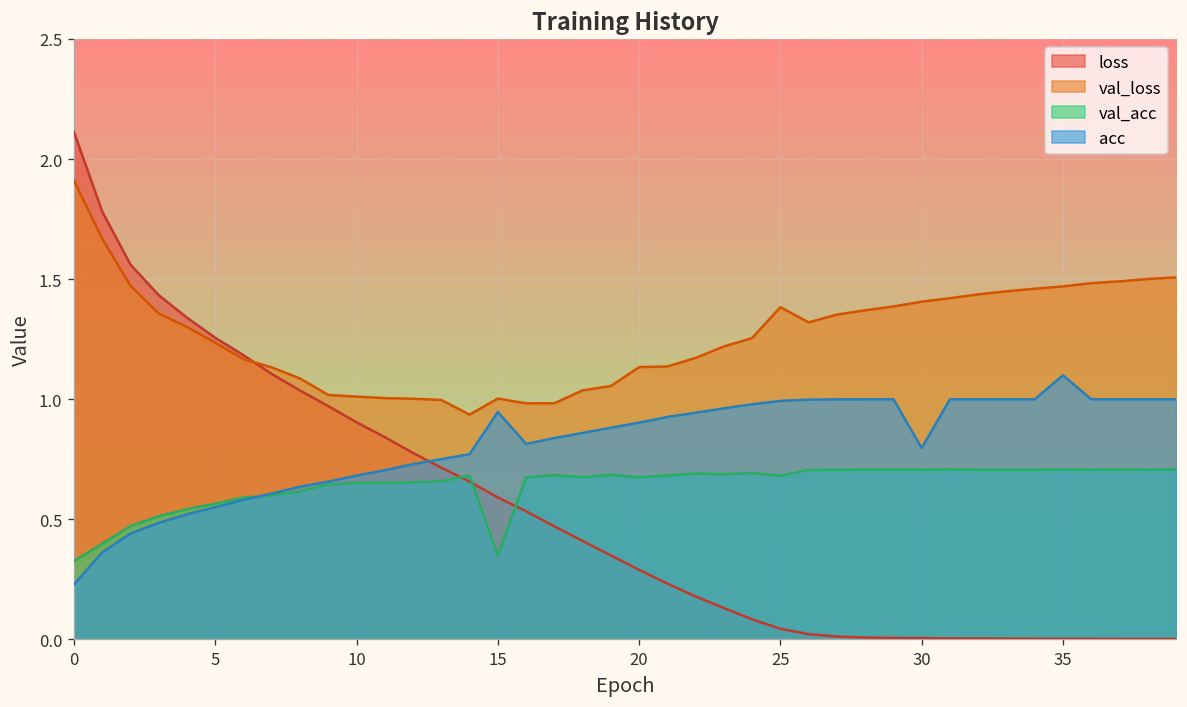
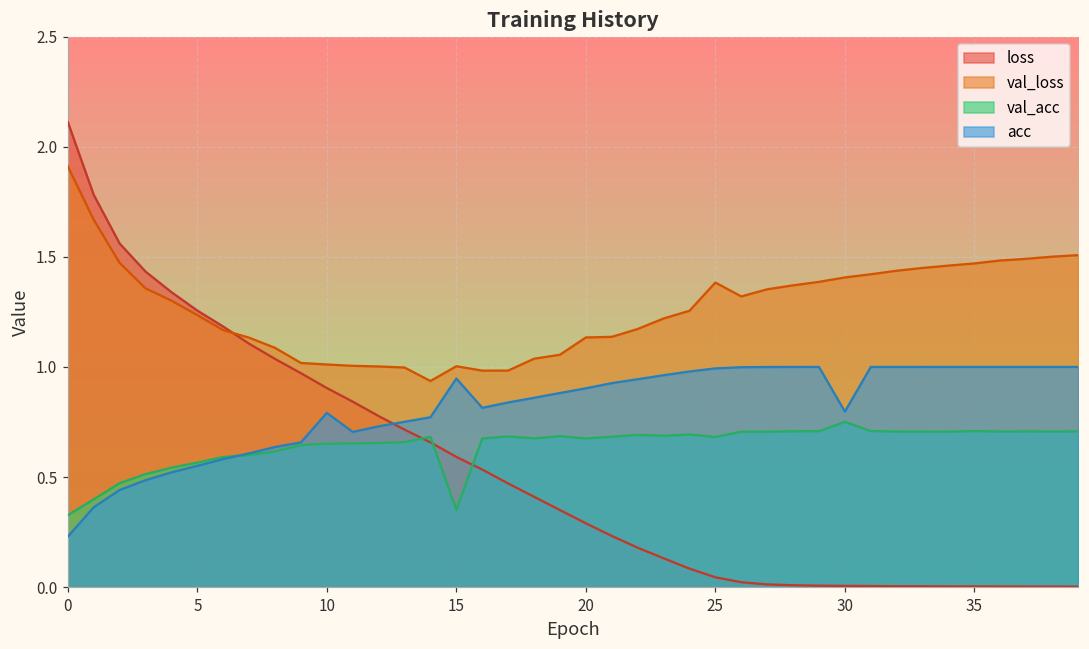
  {
    "val_acc": {
      "0": 0.33,
      "5": 0.57,
      "10": 0.65,
      "15": 0.35,
      "20": 0.68,
      "25": 0.68,
-     "30": 0.71,
+     "30": 0.75,
      "35": 0.71
    },
    "acc": {
      "0": 0.23,
      "5": 0.55,
-     "10": 0.68,
+     "10": 0.79,
      "15": 0.95,
      "20": 0.90,
      "25": 0.99,
      "30": 0.80,
-     "35": 1.1
+     "35": 1.0
    }
  }
